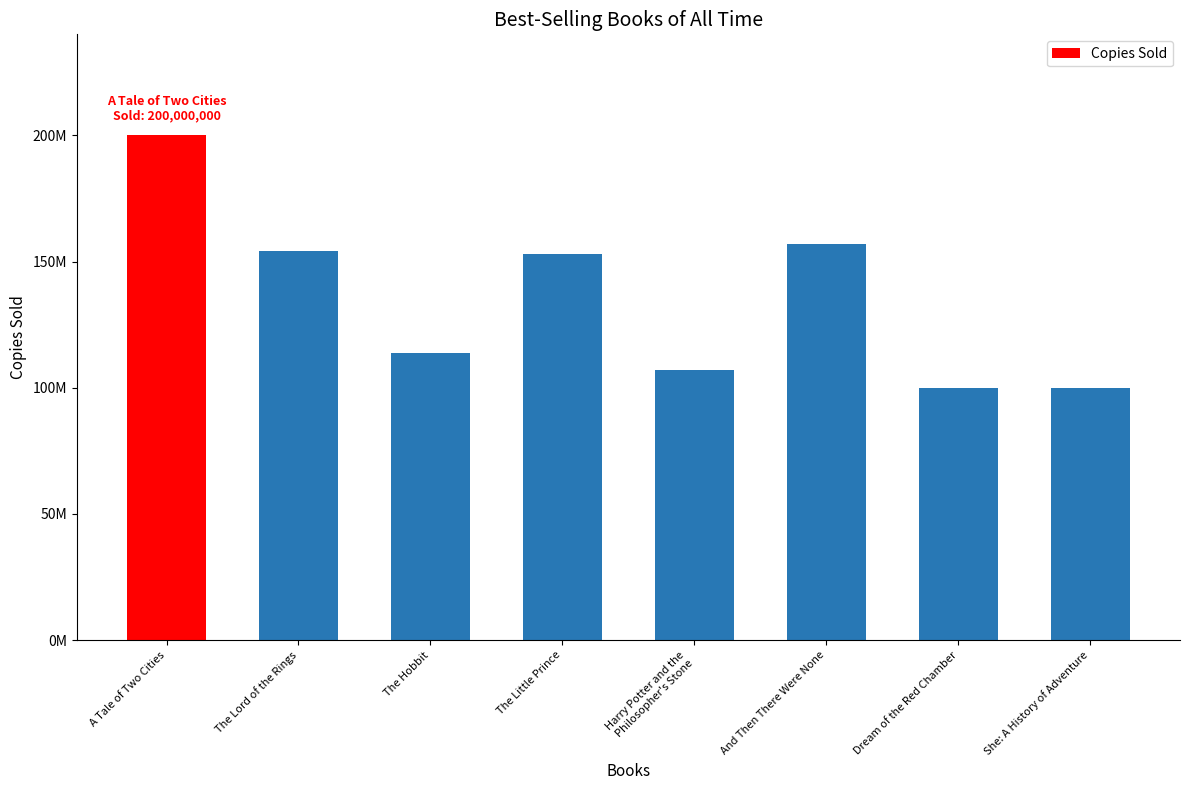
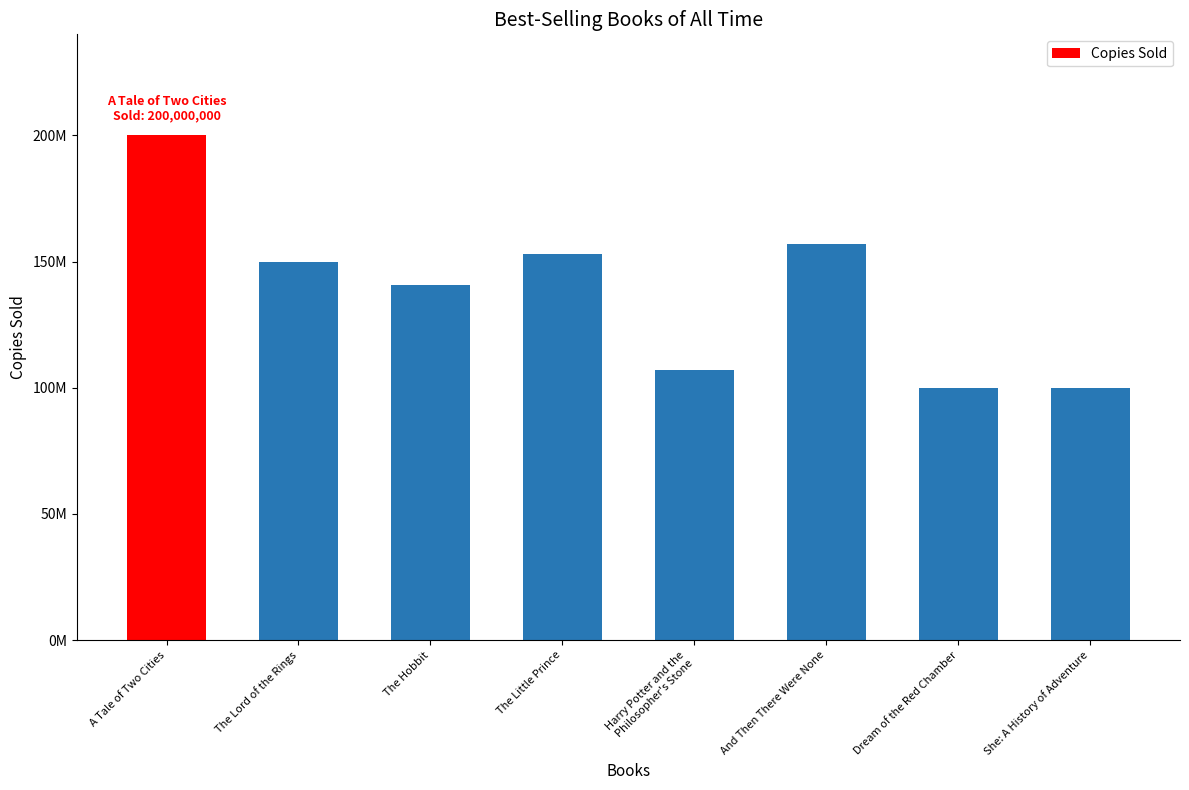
  {
-   "The Lord of the Rings": 154000000,
-   "The Hobbit": 114000000,
+   "The Lord of the Rings": 150000000,
+   "The Hobbit": 141000000,
    "The Little Prince": 153000000,
    "Harry Potter and the Philosopher's Stone": 107000000,
    "And Then There Were None": 157000000,
    "Dream of the Red Chamber": 100000000,
    "She: A History of Adventure": 100000000
  }
